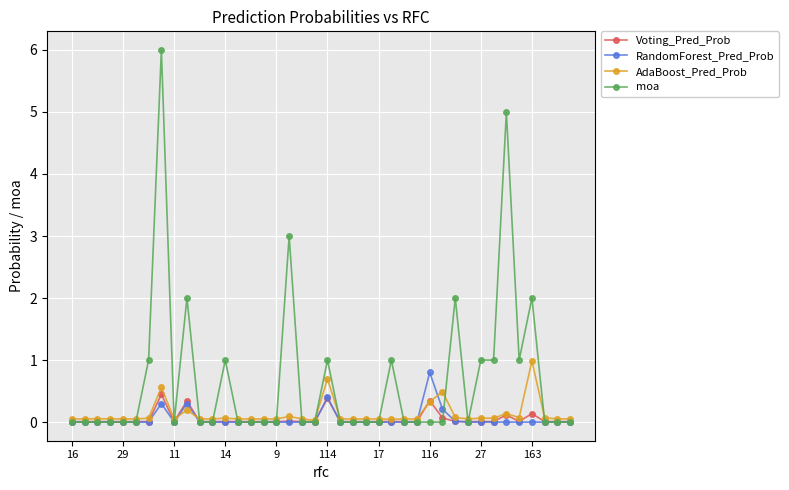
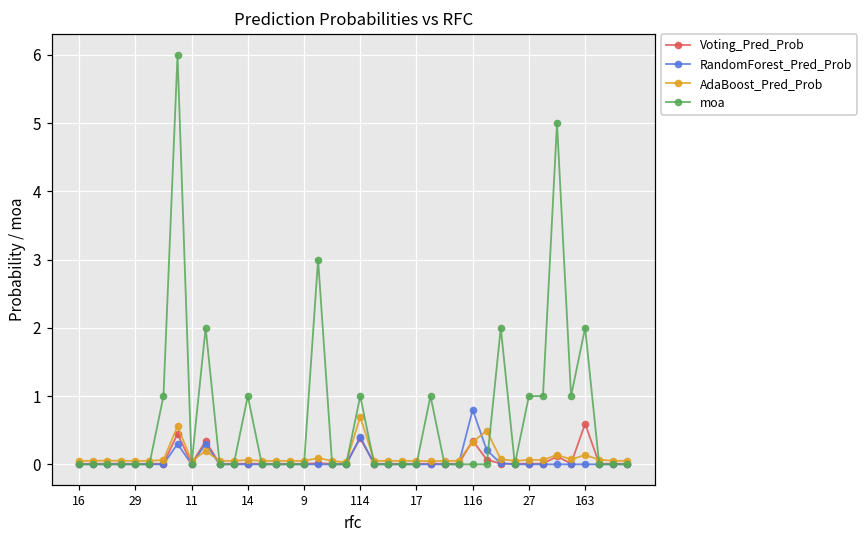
  {
    "Voting_Pred_Prob": {
-     "163": 0.1
+     "163": 0.6
    },
    "RandomForest_Pred_Prob": {
      "116": 0.8,
      "163": 0.0
    },
    "AdaBoost_Pred_Prob": {
      "16": 0.1,
      "114": 0.7,
-     "163": 1.0
+     "163": 0.1
    },
    "moa": {
      "114": 1.0,
      "116": 0.0,
      "163": 2.0
    }
  }
